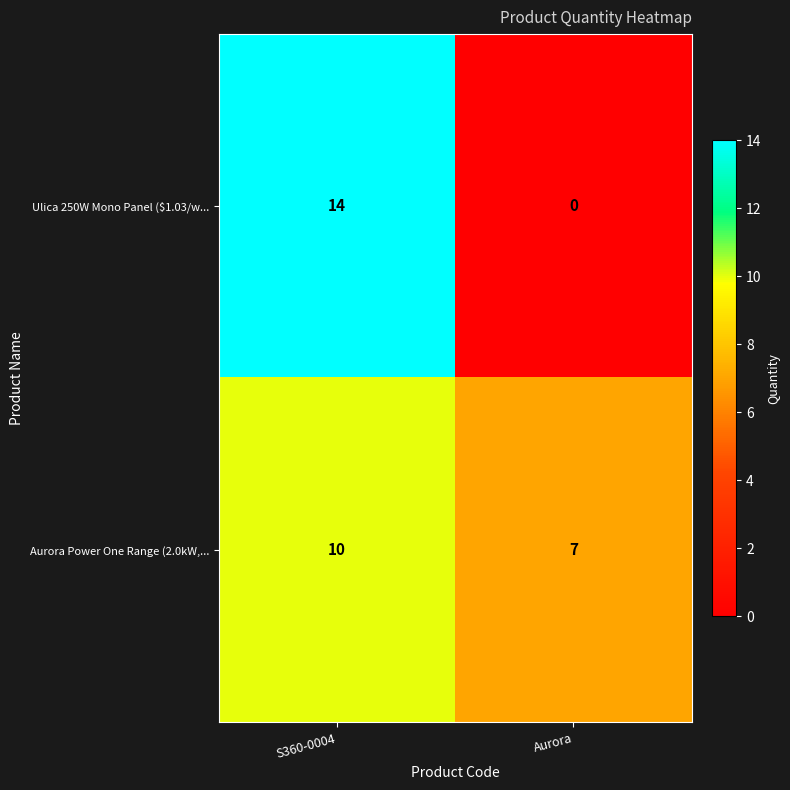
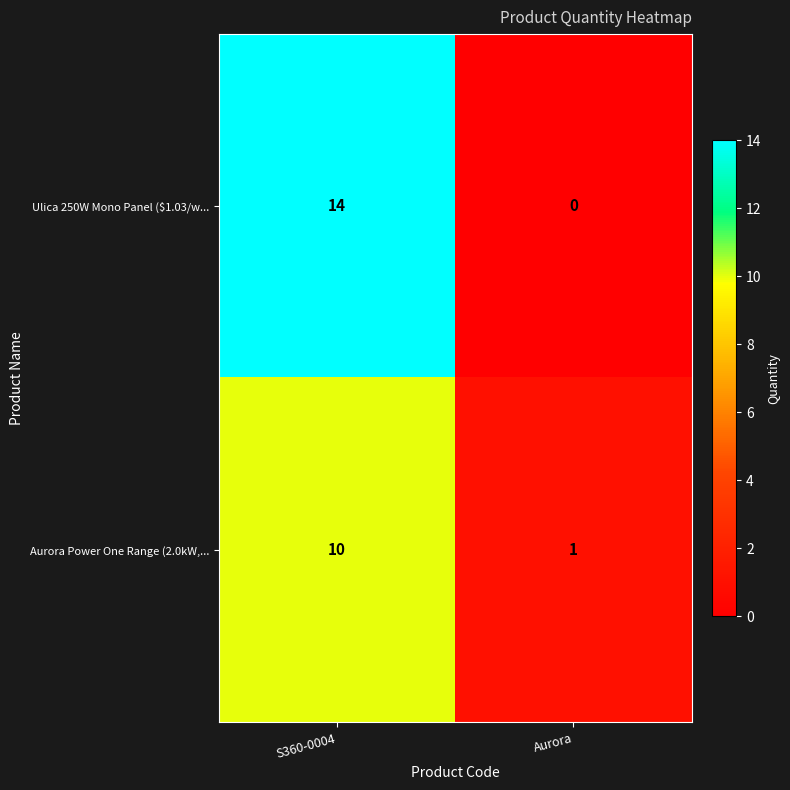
  {
    "Ulica 250W Mono Panel ($1.03/w...": {
      "S360-0004": 14,
      "Aurora": 0
    },
    "Aurora Power One Range (2.0kW,...": {
      "S360-0004": 10,
-     "Aurora": 7
+     "Aurora": 1
    }
  }
